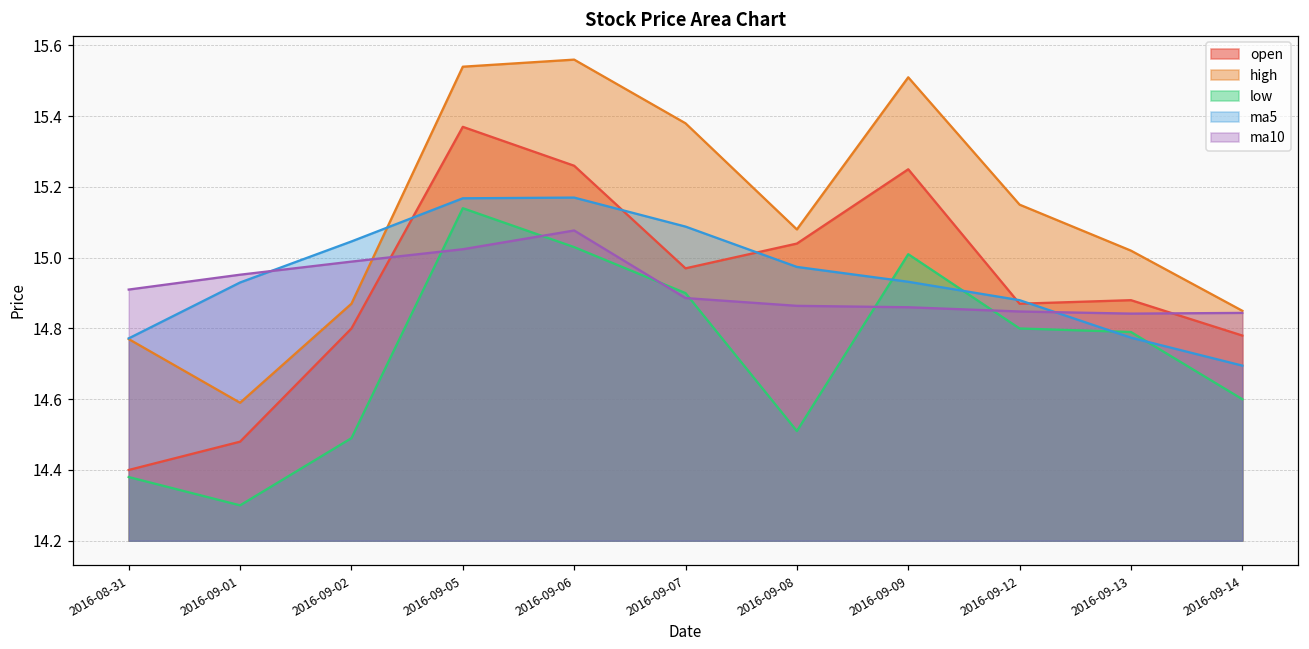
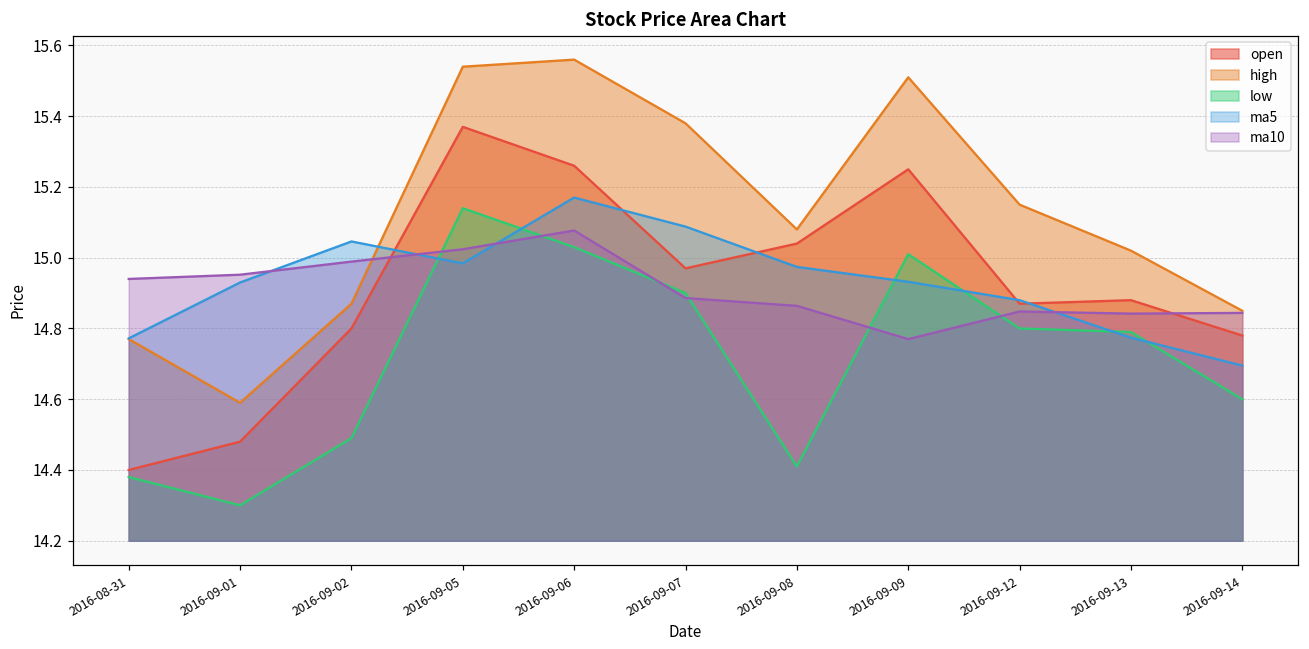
  {
    "low": {
      "2016-08-31": 14.38,
      "2016-09-01": 14.30,
      "2016-09-02": 14.49,
      "2016-09-05": 15.14,
      "2016-09-06": 15.03,
      "2016-09-07": 14.90,
-     "2016-09-08": 14.51,
+     "2016-09-08": 14.41,
      "2016-09-09": 15.01,
      "2016-09-12": 14.80,
      "2016-09-13": 14.79,
      "2016-09-14": 14.60
    },
    "ma5": {
      "2016-09-01": 14.93,
      "2016-09-02": 15.05,
-     "2016-09-05": 15.17,
+     "2016-09-05": 14.98,
      "2016-09-06": 15.17,
      "2016-09-07": 15.09,
      "2016-09-08": 14.97,
      "2016-09-09": 14.93,
      "2016-09-12": 14.88,
      "2016-09-13": 14.77,
      "2016-09-14": 14.70
    },
    "ma10": {
-     "2016-08-31": 14.91,
+     "2016-08-31": 14.94,
      "2016-09-01": 14.95,
      "2016-09-02": 14.99,
      "2016-09-05": 15.02,
      "2016-09-06": 15.08,
      "2016-09-07": 14.89,
      "2016-09-08": 14.86,
-     "2016-09-09": 14.86,
+     "2016-09-09": 14.77,
      "2016-09-12": 14.85,
      "2016-09-13": 14.84
    }
  }
